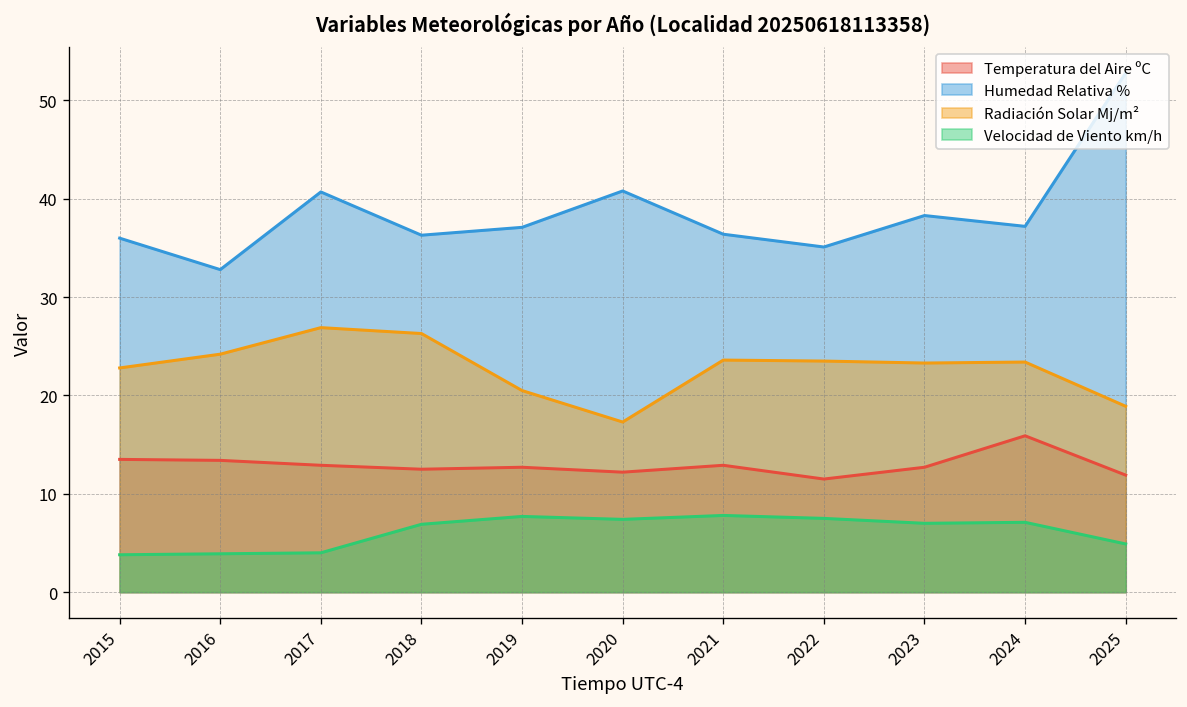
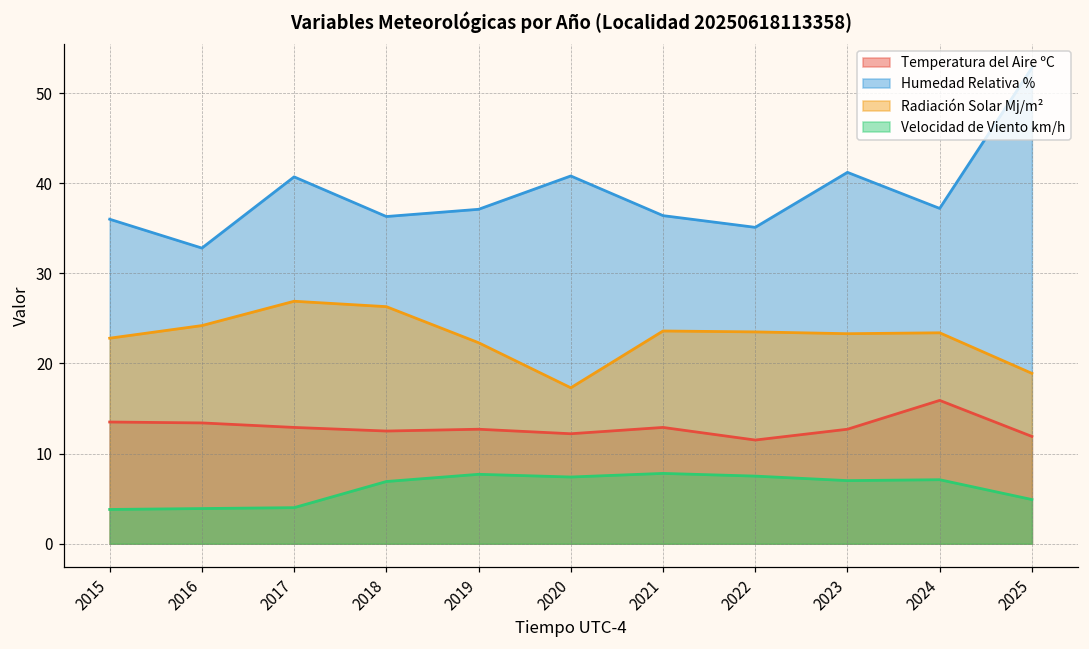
  {
    "Temperatura del Aire ºC": {
      "2015": 14,
      "2016": 13,
      "2017": 13,
      "2018": 13,
      "2019": 13,
      "2020": 12,
      "2021": 13,
      "2022": 12,
      "2023": 13,
      "2024": 16,
      "2025": 12
    },
    "Humedad Relativa %": {
      "2015": 36,
      "2016": 33,
      "2017": 41,
      "2018": 36,
      "2019": 37,
      "2020": 41,
      "2021": 36,
      "2022": 35,
-     "2023": 38,
+     "2023": 41,
      "2024": 37
    },
    "Radiación Solar Mj/m²": {
      "2015": 23,
      "2016": 24,
      "2017": 27,
      "2018": 26,
-     "2019": 21,
+     "2019": 22,
      "2020": 17,
      "2021": 24,
      "2022": 24,
      "2023": 23,
      "2024": 23,
      "2025": 19
    },
    "Velocidad de Viento km/h": {
      "2015": 4,
      "2016": 4,
      "2017": 4,
      "2018": 7,
      "2019": 8,
      "2020": 7,
      "2021": 8,
      "2022": 8,
      "2023": 7,
      "2024": 7,
      "2025": 5
    }
  }
